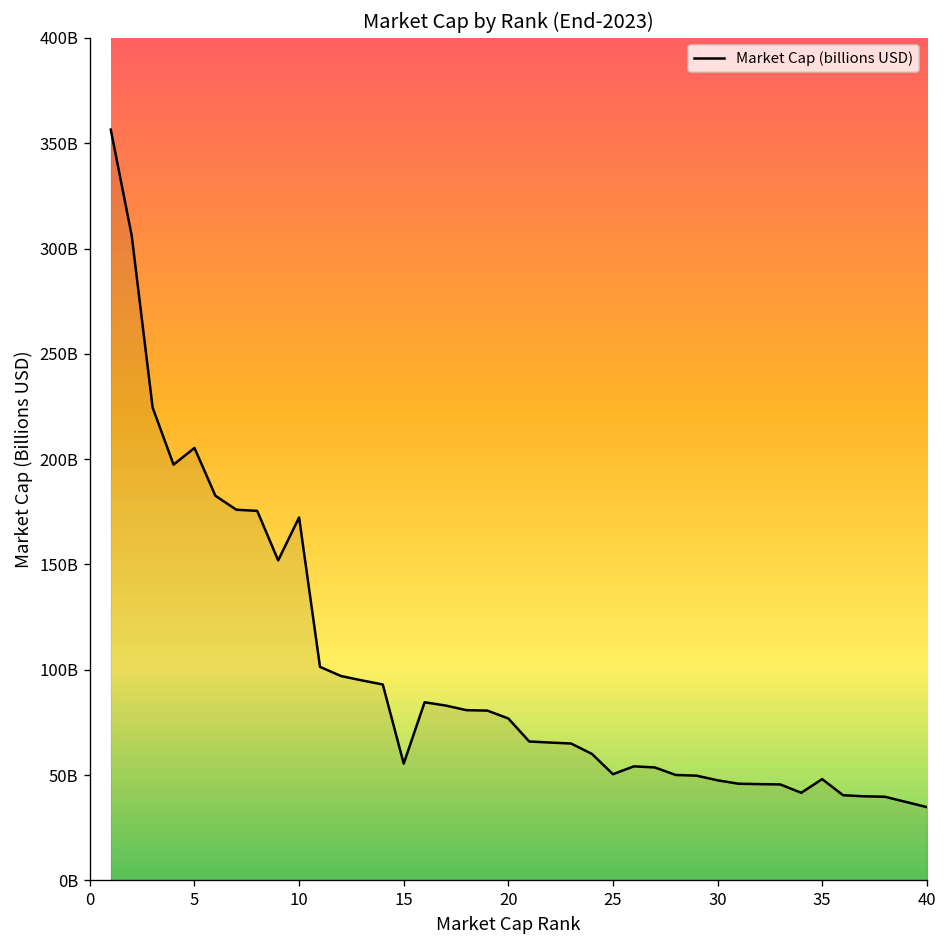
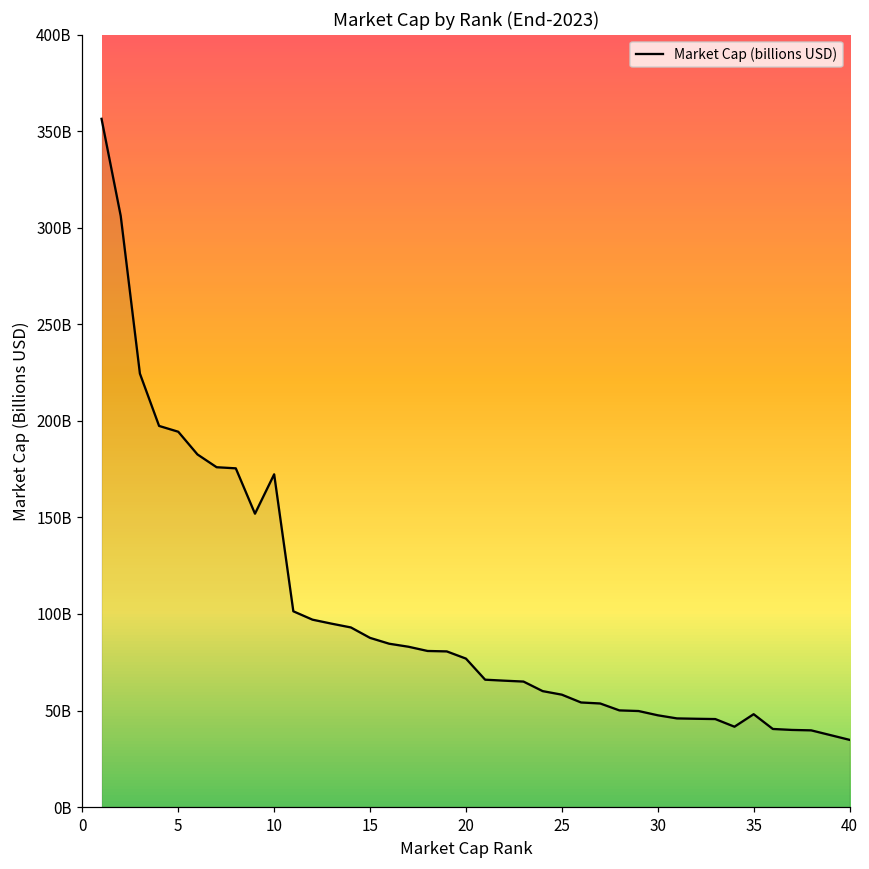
  {
-   "5": 205000000000,
+   "5": 194000000000,
    "10": 172000000000,
-   "15": 55000000000,
+   "15": 88000000000,
    "20": 77000000000,
-   "25": 50000000000,
+   "25": 58000000000,
    "30": 48000000000,
    "35": 48000000000,
    "40": 35000000000
  }
